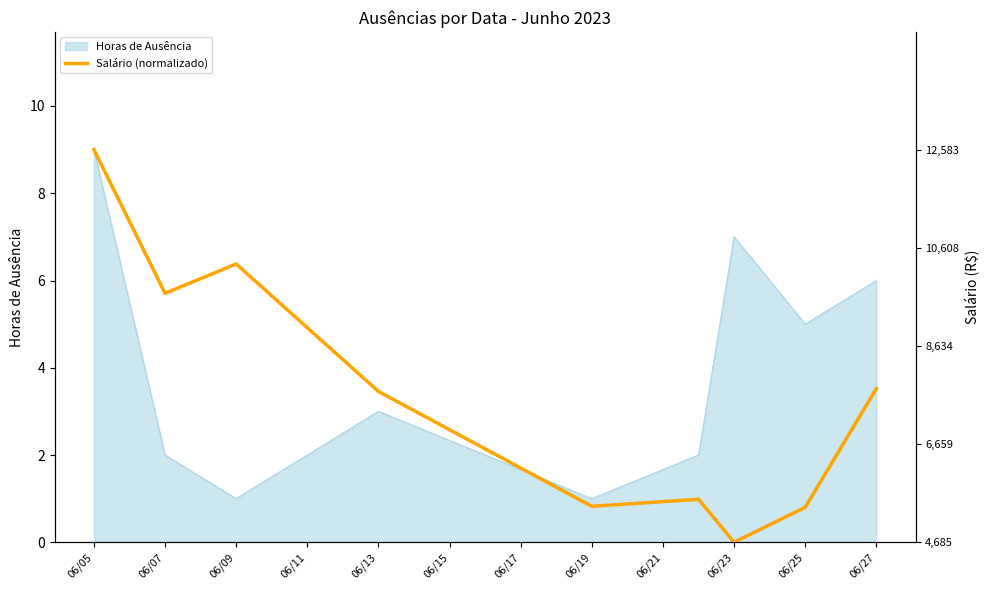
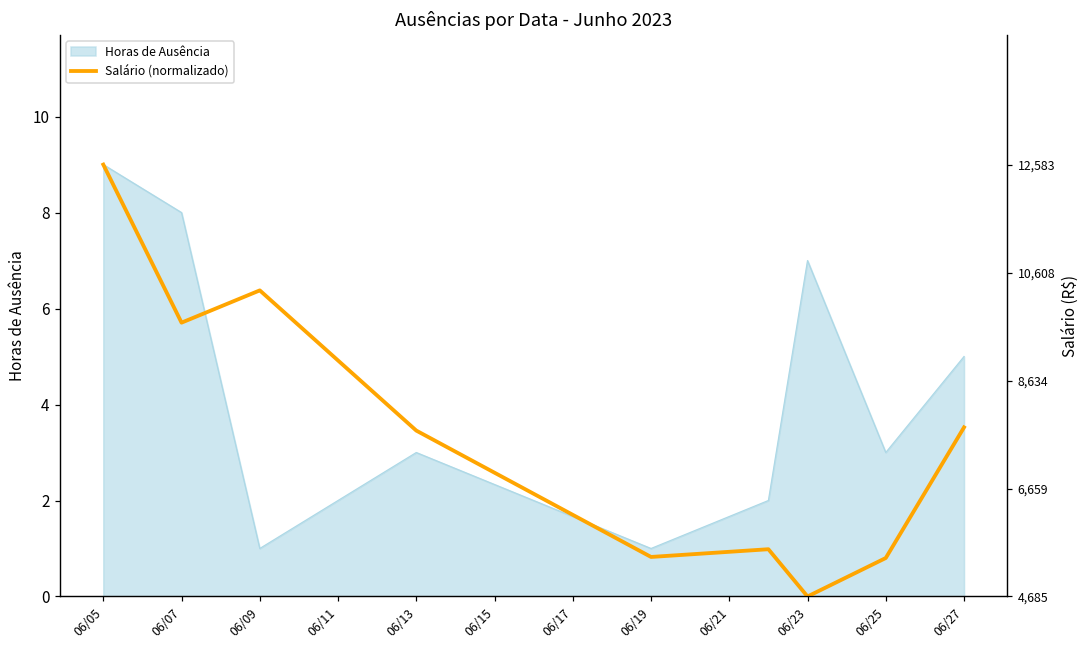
  {
    "Horas de Ausência": {
      "06/05": 9,
-     "06/07": 2,
+     "06/07": 8,
      "06/09": 1,
      "06/13": 3,
      "06/19": 1,
      "06/23": 7,
-     "06/25": 5,
-     "06/27": 6
+     "06/25": 3,
+     "06/27": 5
    }
  }
